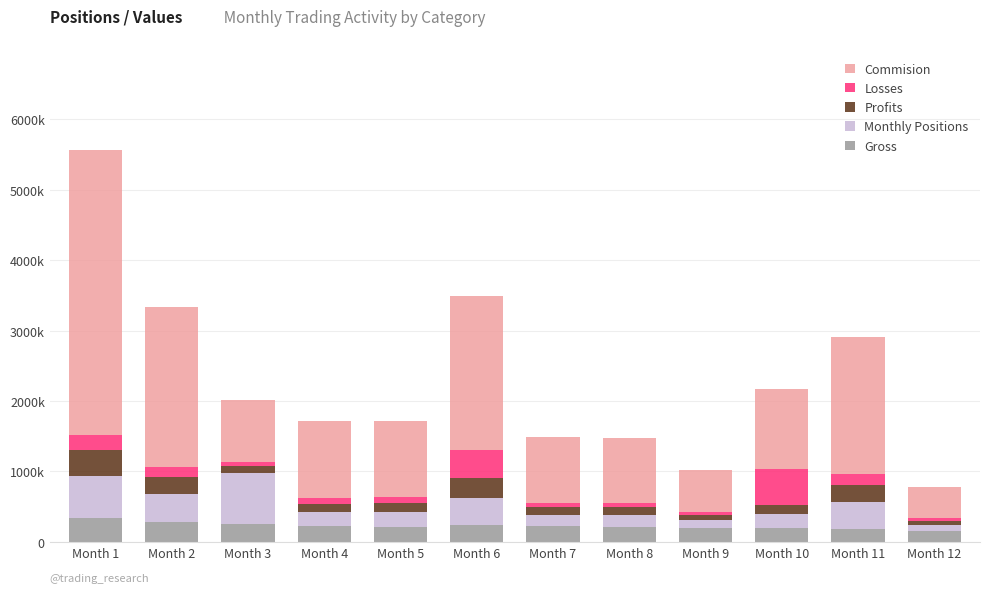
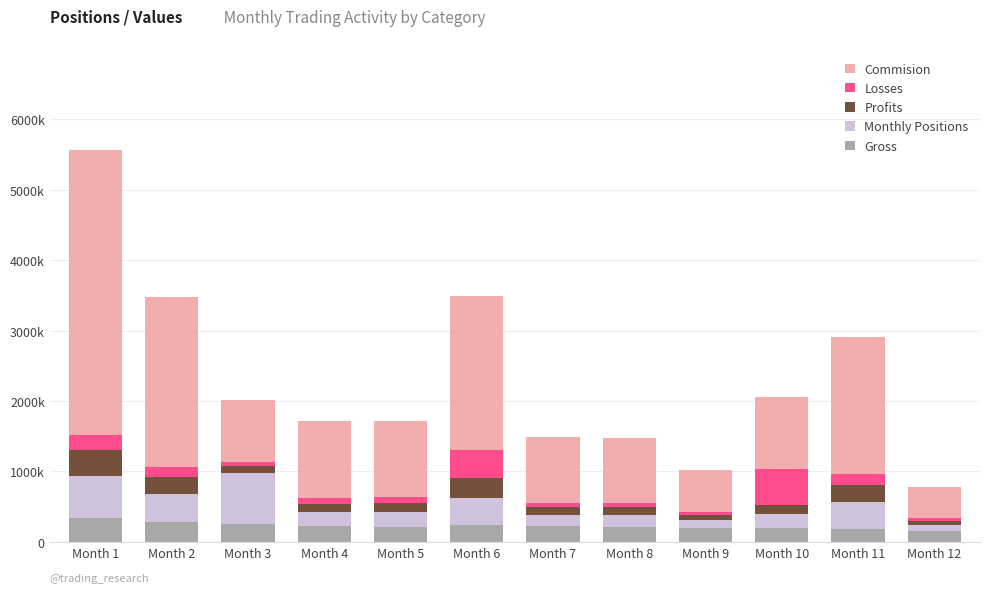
  {
    "Gross": {
      "Month 1": 300000,
      "Month 2": 300000,
      "Month 3": 200000,
      "Month 4": 200000,
      "Month 5": 200000,
      "Month 6": 200000,
      "Month 7": 200000,
      "Month 8": 200000,
      "Month 9": 200000,
      "Month 10": 200000,
      "Month 11": 200000,
      "Month 12": 200000
    },
    "Monthly Positions": {
      "Month 1": 600000,
      "Month 2": 400000,
      "Month 3": 700000,
      "Month 4": 200000,
      "Month 5": 200000,
      "Month 6": 400000,
      "Month 7": 200000,
      "Month 8": 200000,
      "Month 9": 100000,
      "Month 10": 200000,
      "Month 11": 400000,
      "Month 12": 100000
    },
    "Profits": {
      "Month 1": 400000,
      "Month 2": 200000,
      "Month 3": 100000,
      "Month 4": 100000,
      "Month 5": 100000,
      "Month 6": 300000,
      "Month 7": 100000,
      "Month 8": 100000,
      "Month 9": 100000,
      "Month 10": 100000,
      "Month 11": 200000,
      "Month 12": 100000
    },
    "Losses": {
      "Month 1": 200000,
      "Month 2": 100000,
      "Month 3": 100000,
      "Month 4": 100000,
      "Month 5": 100000,
      "Month 6": 400000,
      "Month 7": 100000,
      "Month 8": 100000,
      "Month 9": 0,
      "Month 10": 500000,
      "Month 11": 100000
    },
    "Commision": {
      "Month 1": 4000000,
-     "Month 2": 2300000,
+     "Month 2": 2400000,
      "Month 3": 900000,
      "Month 4": 1100000,
      "Month 5": 1100000,
      "Month 6": 2200000,
      "Month 7": 900000,
      "Month 8": 900000,
      "Month 9": 600000,
-     "Month 10": 1100000,
+     "Month 10": 1000000,
      "Month 11": 1900000,
      "Month 12": 400000
    }
  }
